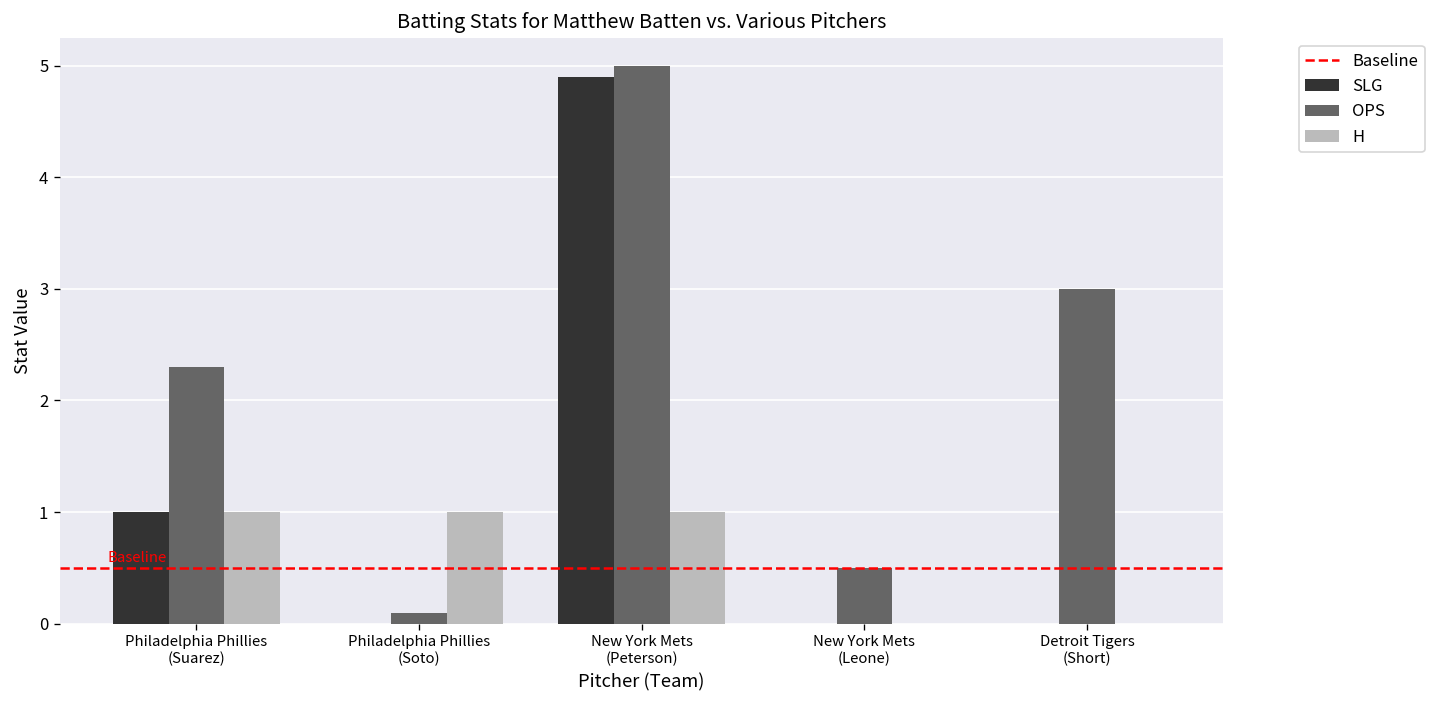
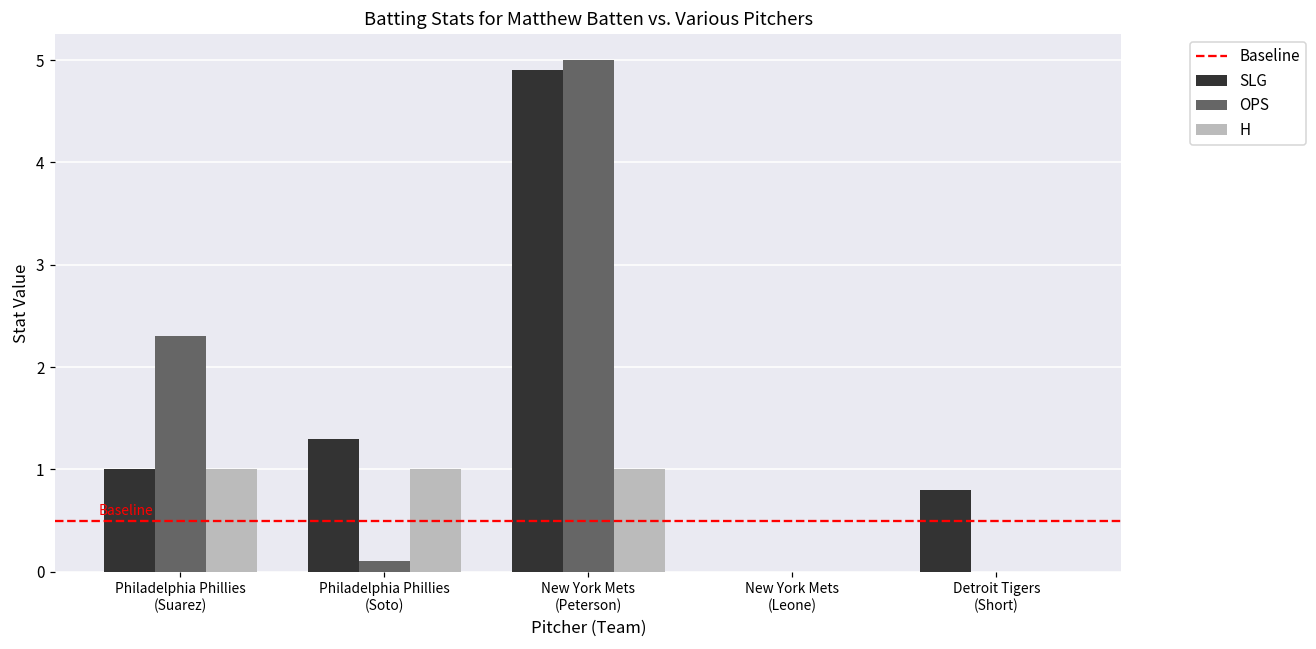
  {
    "SLG": {
      "Philadelphia Phillies (Suarez)": 1.0,
-     "Philadelphia Phillies (Soto)": 0.0,
+     "Philadelphia Phillies (Soto)": 1.3,
      "New York Mets (Peterson)": 4.9,
      "New York Mets (Leone)": 0.0,
-     "Detroit Tigers (Short)": 0.0
+     "Detroit Tigers (Short)": 0.8
    },
    "OPS": {
      "Philadelphia Phillies (Suarez)": 2.3,
      "Philadelphia Phillies (Soto)": 0.1,
      "New York Mets (Peterson)": 5.0,
-     "New York Mets (Leone)": 0.5,
-     "Detroit Tigers (Short)": 3
+     "New York Mets (Leone)": 0.0,
+     "Detroit Tigers (Short)": 0
    },
    "H": {
      "Philadelphia Phillies (Suarez)": 1.0,
      "Philadelphia Phillies (Soto)": 1.0,
      "New York Mets (Peterson)": 1.0,
      "New York Mets (Leone)": 0.0,
      "Detroit Tigers (Short)": 0.0
    }
  }
